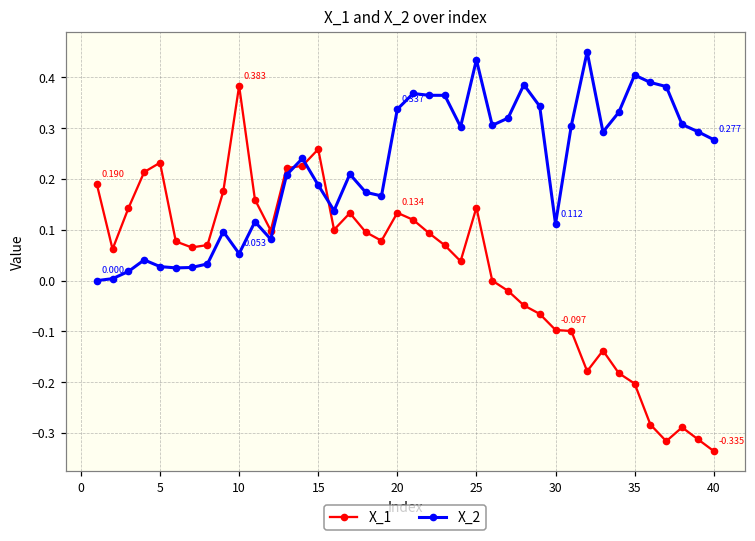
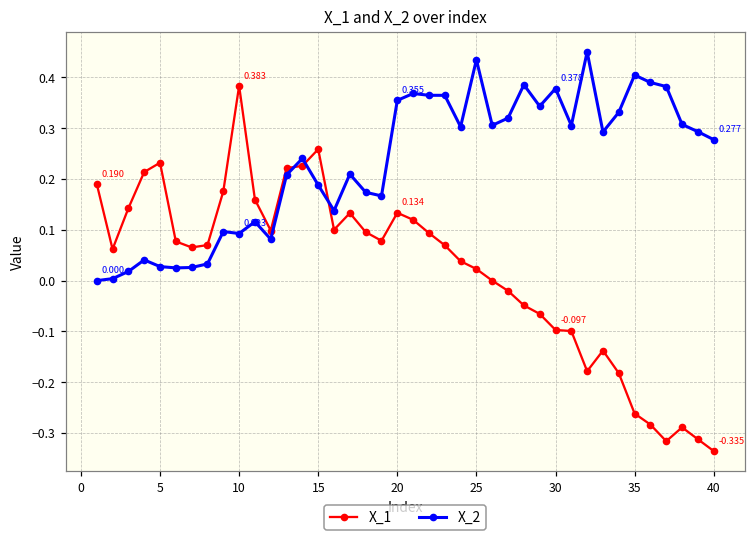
  {
    "X_1": {
      "5": 0.23,
      "15": 0.26,
-     "25": 0.14,
-     "35": -0.20
+     "25": 0.02,
+     "35": -0.26
    },
    "X_2": {
-     "10": 0.053,
-     "20": 0.337,
-     "30": 0.112,
+     "10": 0.093,
+     "20": 0.355,
+     "30": 0.378,
      "40": 0.277
    }
  }
